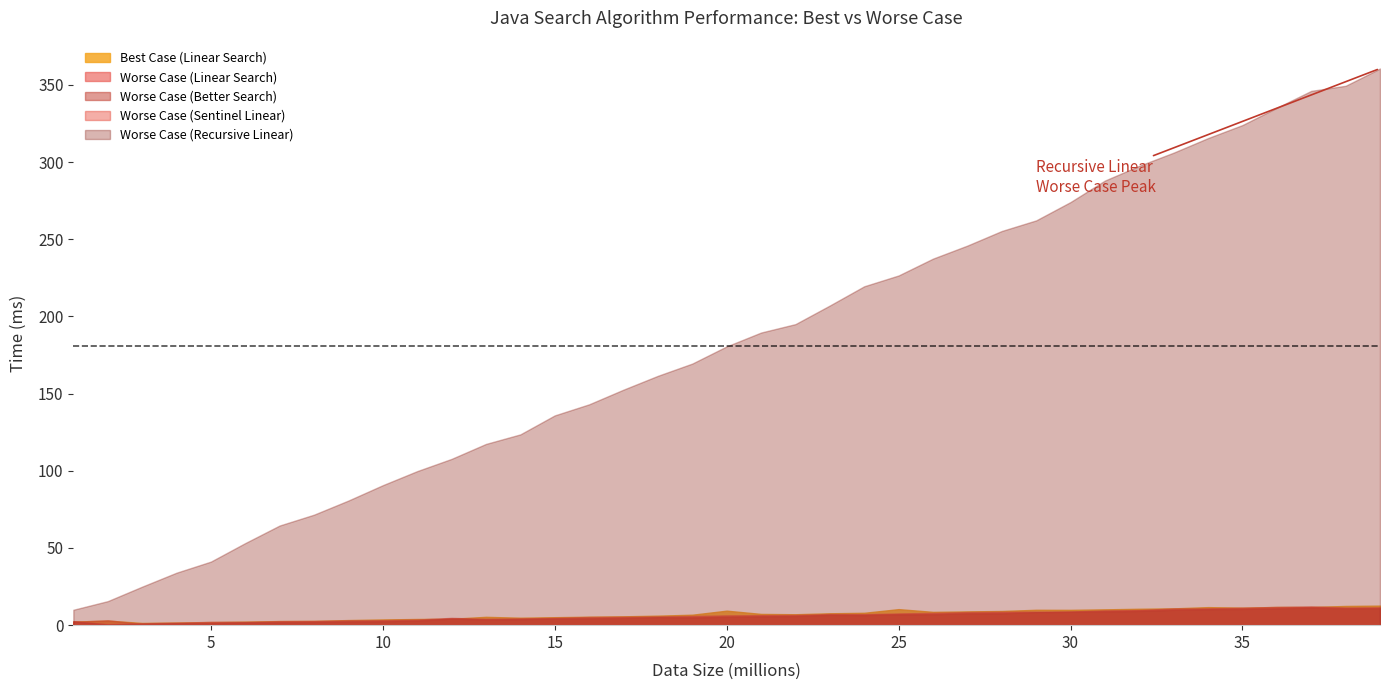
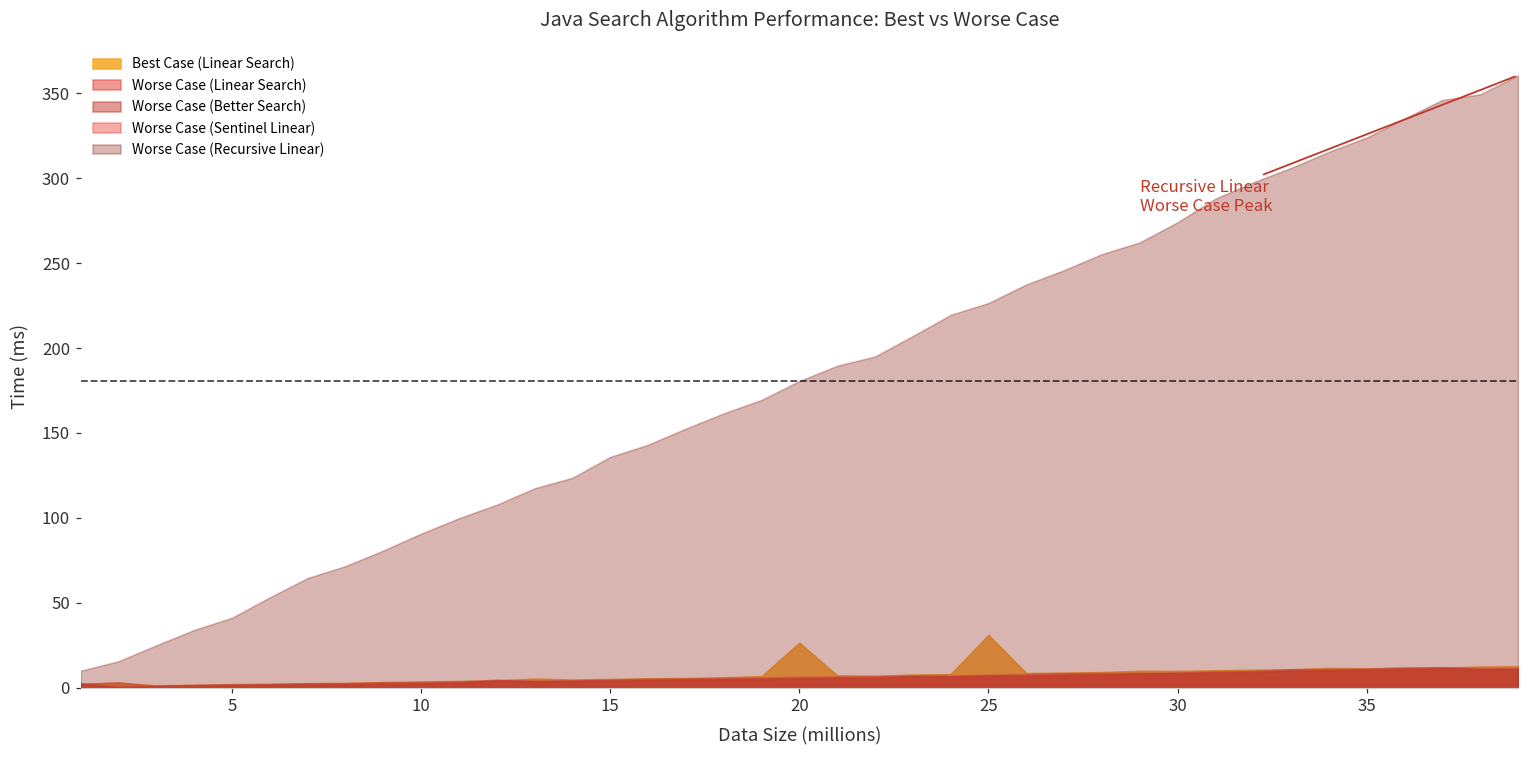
  {
    "Best Case (Linear Search)": {
-     "20": 9,
-     "25": 10
+     "20": 27,
+     "25": 31
    }
  }
